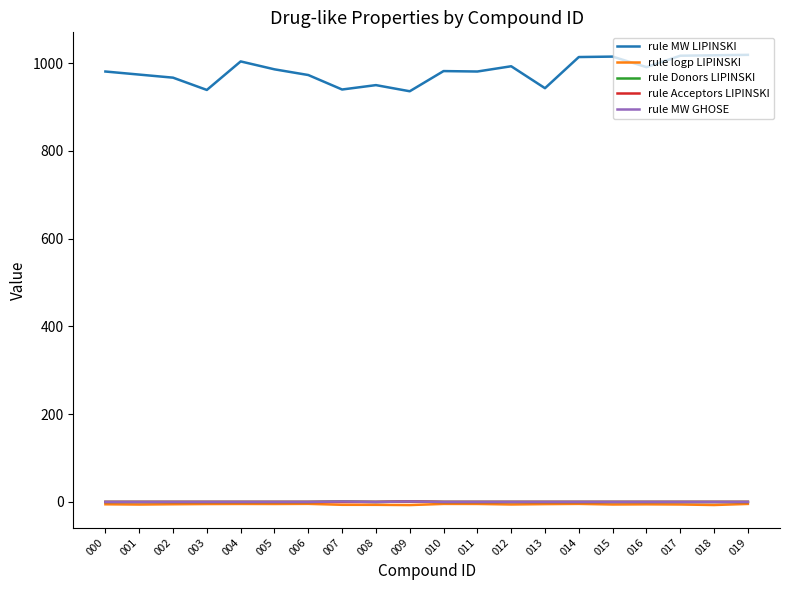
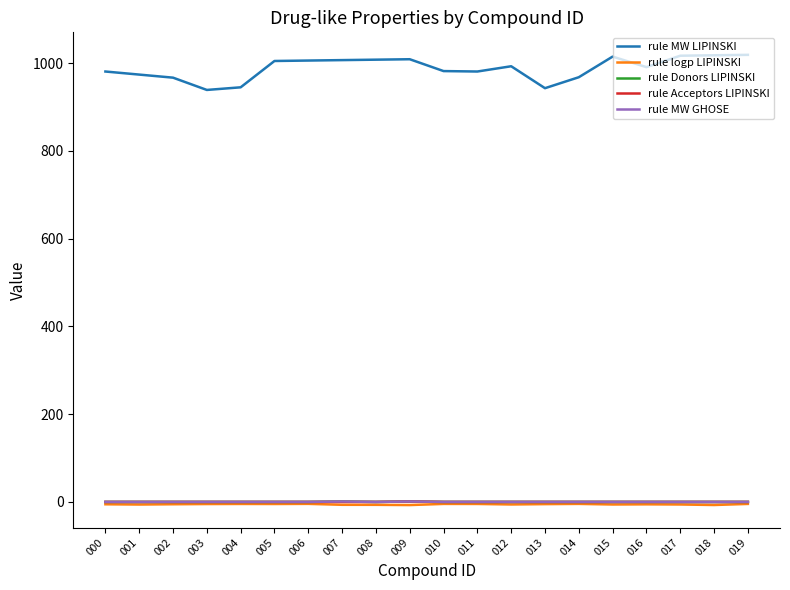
  {
    "rule MW LIPINSKI": {
      "000": 980,
      "001": 970,
      "002": 970,
      "003": 940,
-     "004": 1000,
-     "005": 990,
-     "006": 970,
-     "007": 940,
-     "008": 950,
-     "009": 940,
+     "004": 950,
+     "005": 1010,
+     "006": 1010,
+     "007": 1010,
+     "008": 1010,
+     "009": 1010,
      "010": 980,
      "011": 980,
      "012": 990,
      "013": 940,
-     "014": 1010,
+     "014": 970,
      "015": 1020
    },
    "rule logp LIPINSKI": {
      "001": -10,
      "007": -10,
      "008": -10,
      "009": -10,
      "012": -10,
      "015": -10,
      "017": -10,
      "018": -10
    },
    "rule MW GHOSE": {
      "001": 0,
      "007": 0,
      "008": 0,
      "009": 0,
      "012": 0,
      "015": 0,
      "017": 0,
      "018": 0
    }
  }
